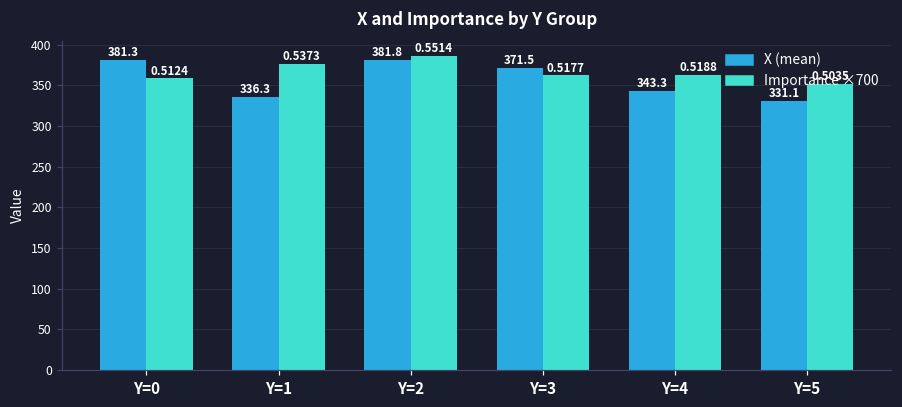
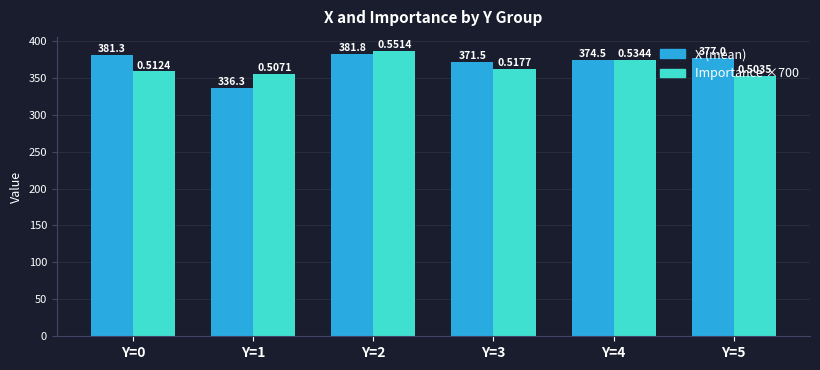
  {
    "X (mean)": {
      "Y=0": 381.3,
      "Y=1": 336.3,
      "Y=2": 381.8,
      "Y=3": 371.5,
-     "Y=4": 343.3,
-     "Y=5": 331.1
+     "Y=4": 374.5,
+     "Y=5": 377.0
    },
    "Importance ×700": {
-     "Y=1": 0.5373,
-     "Y=4": 0.5188
+     "Y=1": 0.5071,
+     "Y=4": 0.5344
    }
  }
